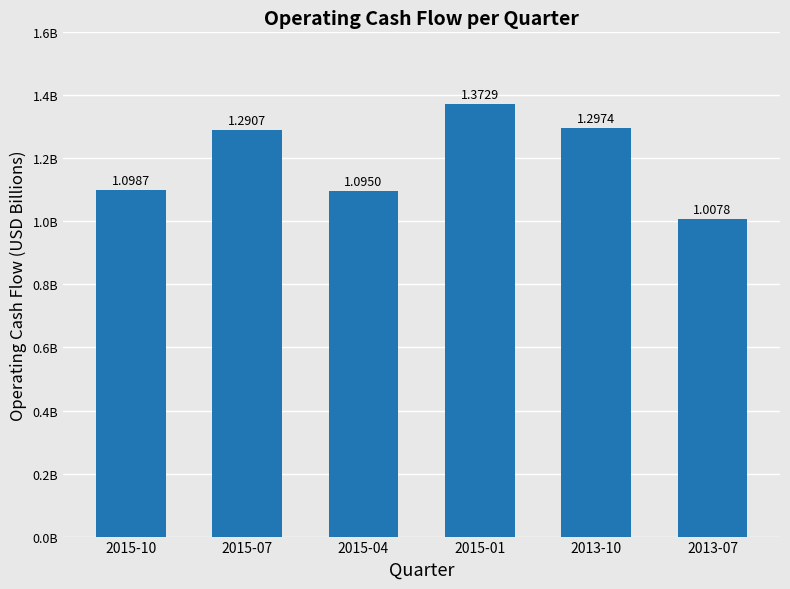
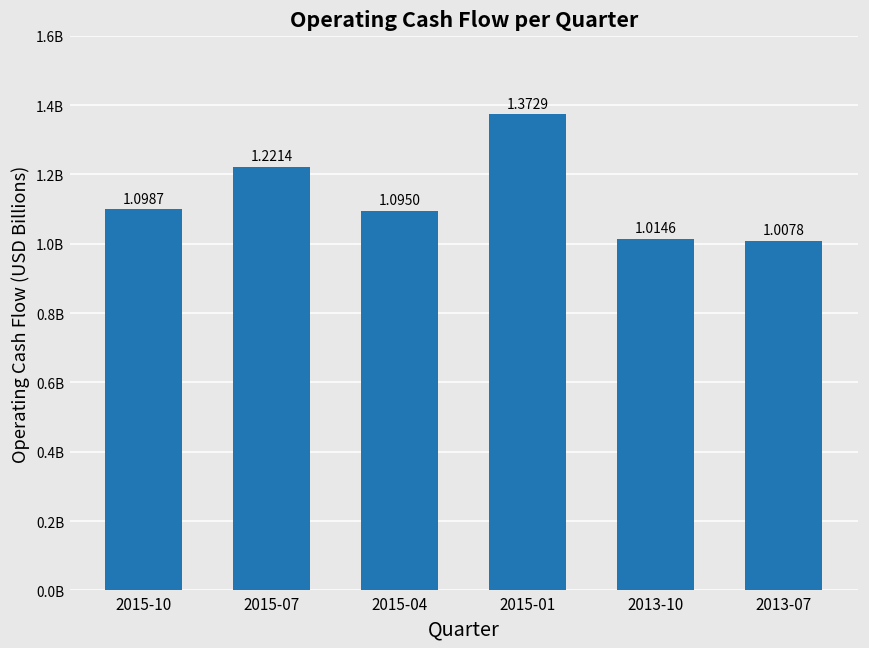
  {
-   "2015-07": 1.2907,
-   "2013-10": 1.2974
+   "2015-07": 1.2214,
+   "2013-10": 1.0146
  }
